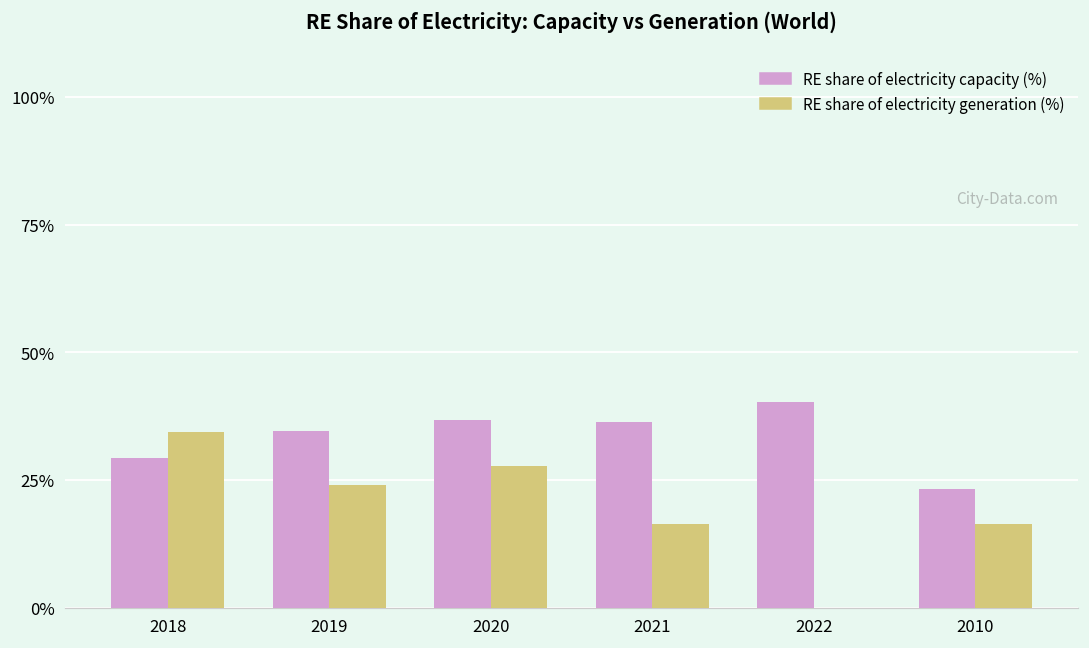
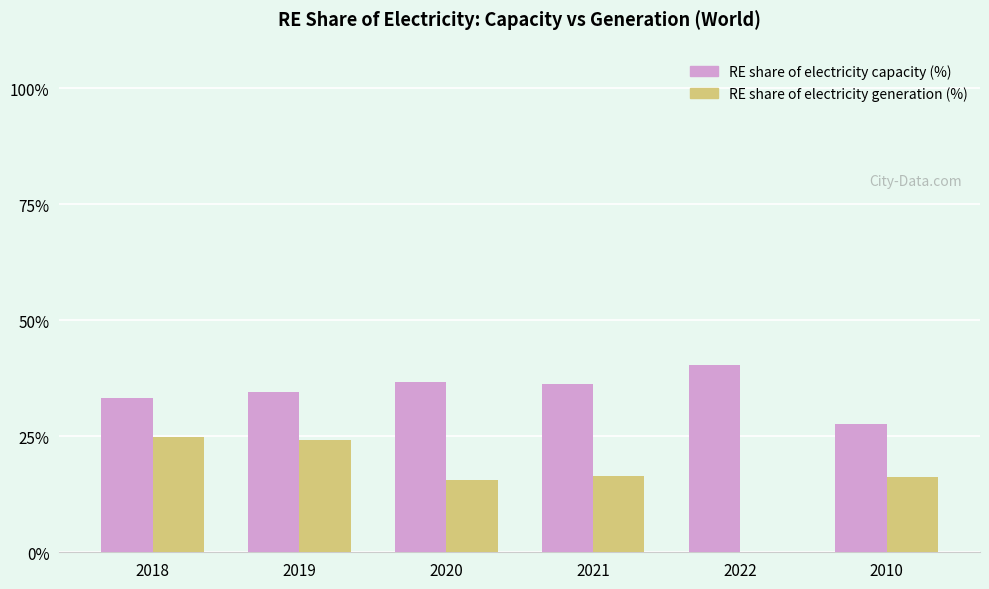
  {
    "RE share of electricity capacity (%)": {
-     "2018": "29%",
+     "2018": "33%",
      "2019": "35%",
      "2020": "37%",
      "2021": "36%",
      "2022": "40%",
-     "2010": "23%"
+     "2010": "28%"
    },
    "RE share of electricity generation (%)": {
-     "2018": "34%",
+     "2018": "25%",
      "2019": "24%",
-     "2020": "28%",
+     "2020": "16%",
      "2021": "16%",
      "2022": "0%",
      "2010": "16%"
    }
  }
